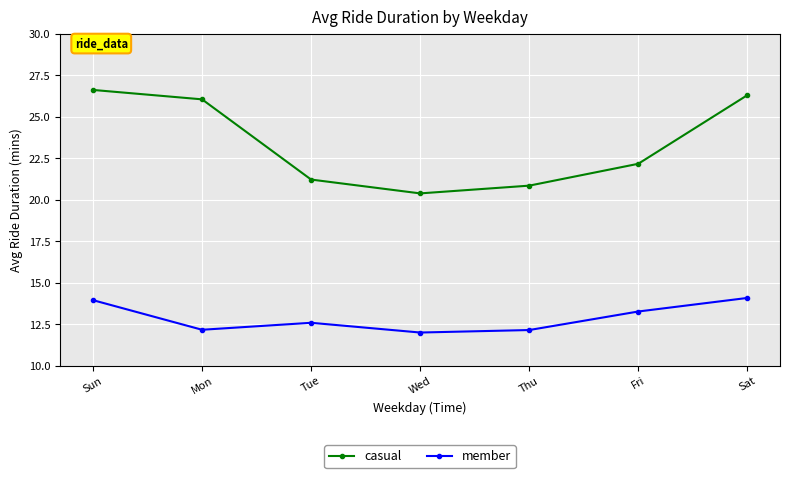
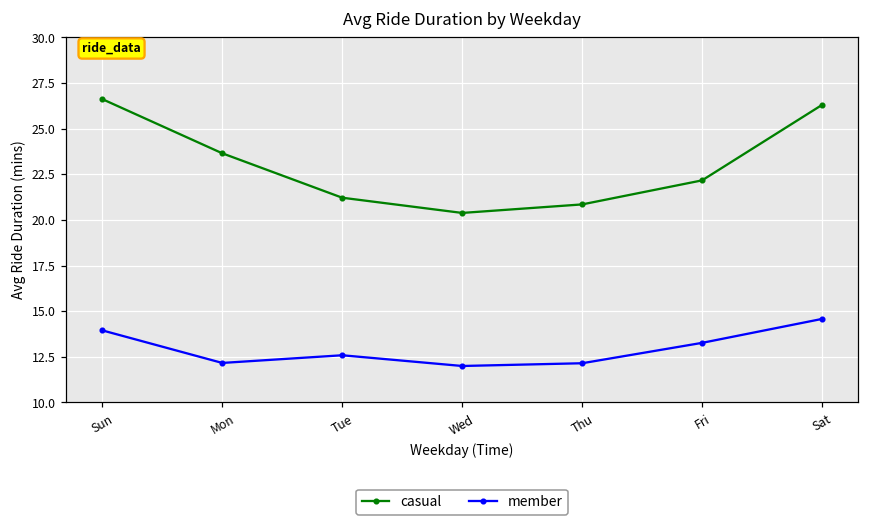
  {
    "casual": {
      "Sun": 26.6,
-     "Mon": 26.1,
+     "Mon": 23.7,
      "Tue": 21.2,
      "Wed": 20.4,
      "Thu": 20.9,
      "Fri": 22.2,
      "Sat": 26.3
    },
    "member": {
      "Sun": 14.0,
      "Mon": 12.2,
      "Tue": 12.6,
      "Wed": 12.0,
      "Thu": 12.2,
      "Fri": 13.3,
-     "Sat": 14.1
+     "Sat": 14.6
    }
  }
